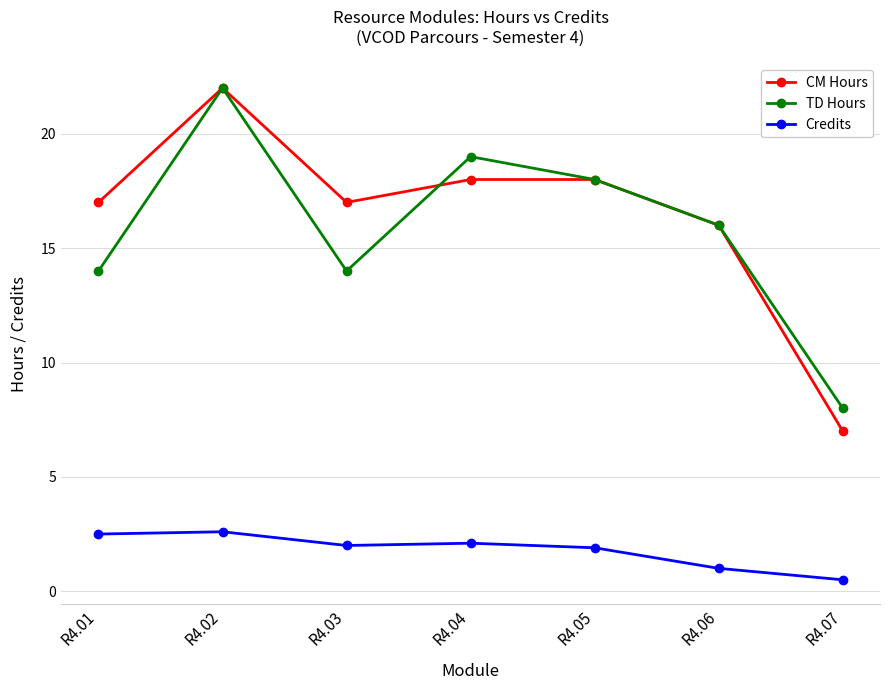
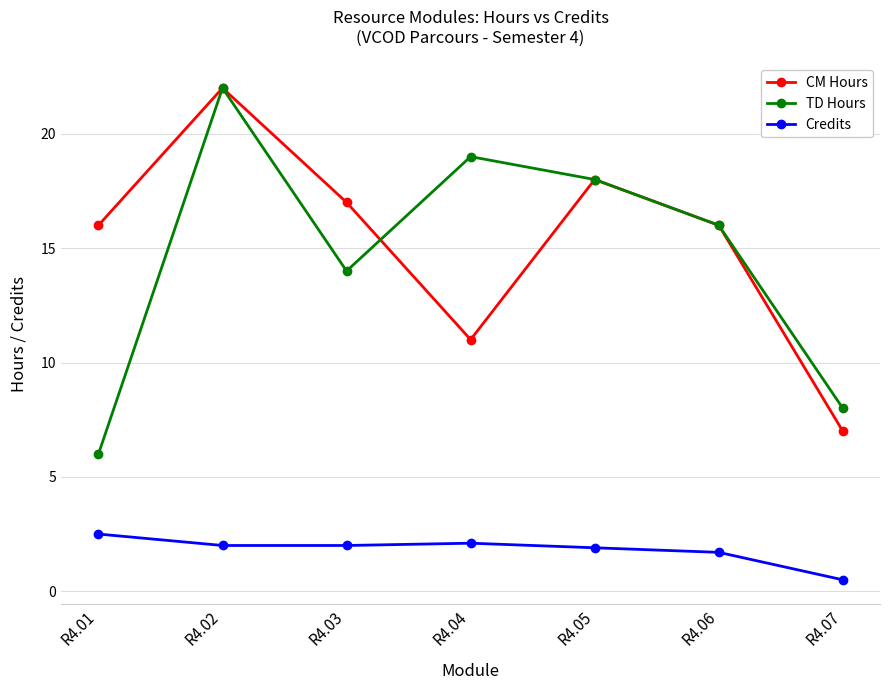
  {
    "CM Hours": {
-     "R4.01": 17,
+     "R4.01": 16,
      "R4.03": 17,
-     "R4.04": 18,
+     "R4.04": 11,
      "R4.07": 7
    },
    "TD Hours": {
-     "R4.01": 14,
+     "R4.01": 6,
      "R4.03": 14,
      "R4.04": 19,
      "R4.07": 8
    },
    "Credits": {
      "R4.01": 2.5,
-     "R4.02": 2.6,
+     "R4.02": 2.0,
      "R4.03": 2.0,
      "R4.04": 2.1,
      "R4.05": 1.9,
-     "R4.06": 1.0,
+     "R4.06": 1.7,
      "R4.07": 0.5
    }
  }
